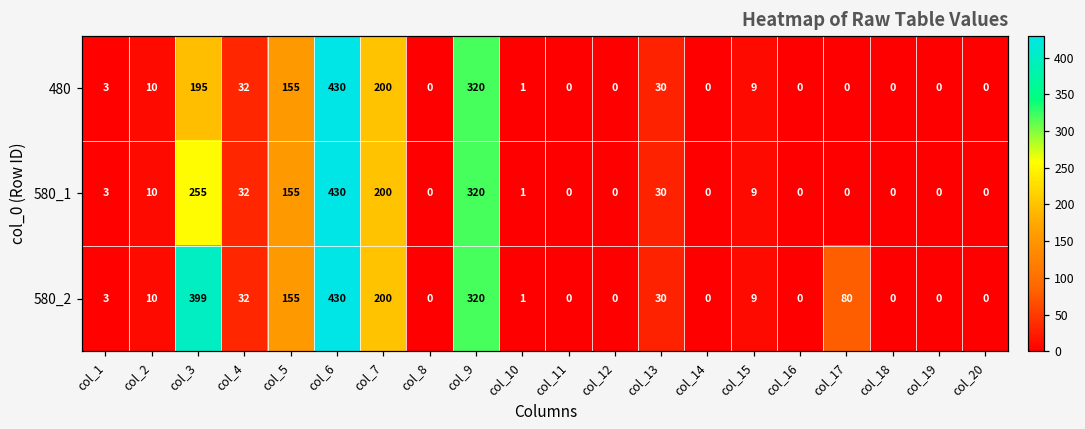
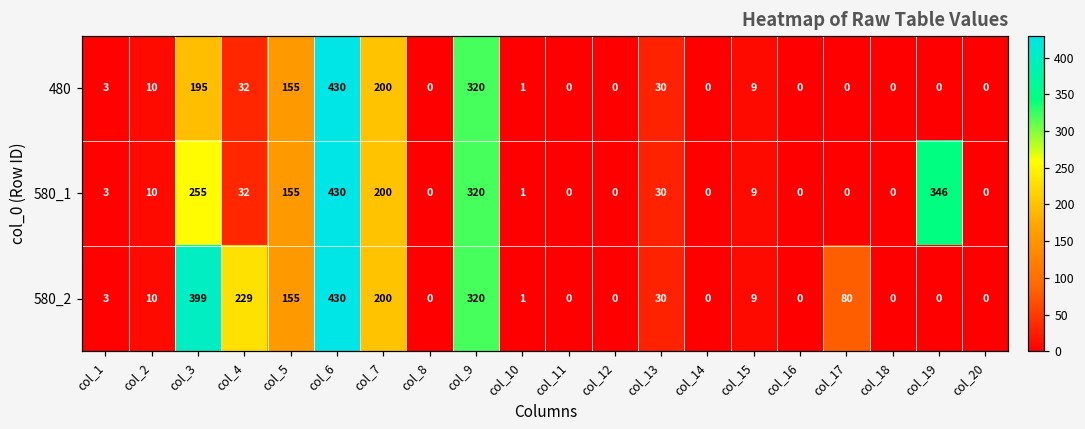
  {
    "480": {
      "col_1": 3,
      "col_2": 10,
      "col_3": 195,
      "col_4": 32,
      "col_5": 155,
      "col_6": 430,
      "col_7": 200,
      "col_8": 0,
      "col_9": 320,
      "col_10": 1,
      "col_11": 0,
      "col_12": 0,
      "col_13": 30,
      "col_14": 0,
      "col_15": 9,
      "col_16": 0,
      "col_17": 0,
      "col_18": 0,
      "col_19": 0,
      "col_20": 0
    },
    "580_1": {
      "col_1": 3,
      "col_2": 10,
      "col_3": 255,
      "col_4": 32,
      "col_5": 155,
      "col_6": 430,
      "col_7": 200,
      "col_8": 0,
      "col_9": 320,
      "col_10": 1,
      "col_11": 0,
      "col_12": 0,
      "col_13": 30,
      "col_14": 0,
      "col_15": 9,
      "col_16": 0,
      "col_17": 0,
      "col_18": 0,
-     "col_19": 0,
+     "col_19": 346,
      "col_20": 0
    },
    "580_2": {
      "col_1": 3,
      "col_2": 10,
      "col_3": 399,
-     "col_4": 32,
+     "col_4": 229,
      "col_5": 155,
      "col_6": 430,
      "col_7": 200,
      "col_8": 0,
      "col_9": 320,
      "col_10": 1,
      "col_11": 0,
      "col_12": 0,
      "col_13": 30,
      "col_14": 0,
      "col_15": 9,
      "col_16": 0,
      "col_17": 80,
      "col_18": 0,
      "col_19": 0,
      "col_20": 0
    }
  }
